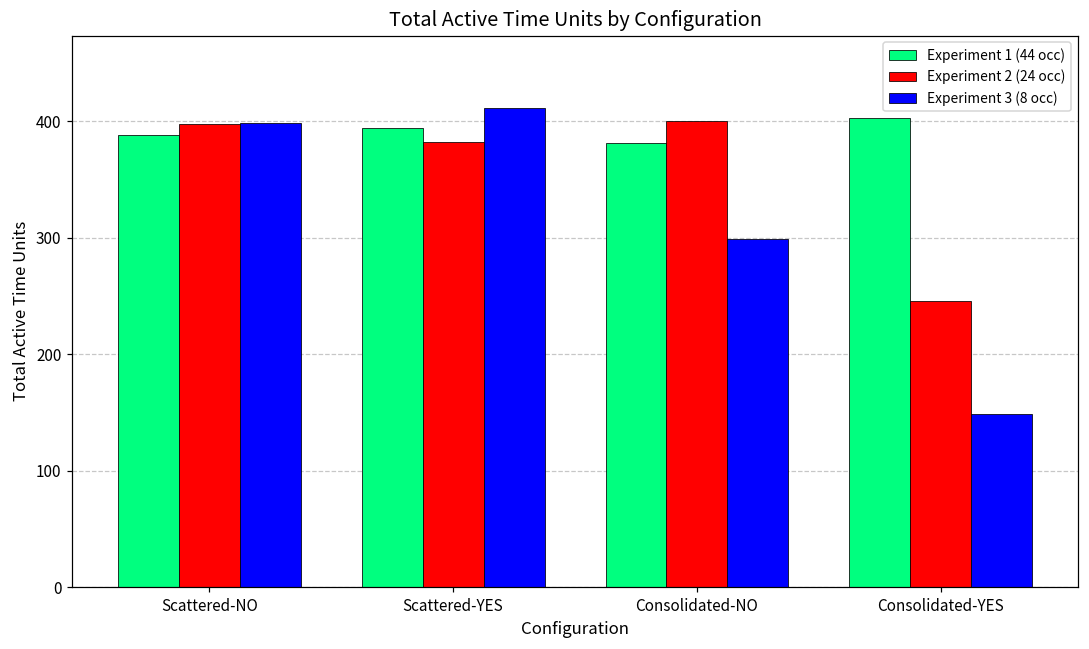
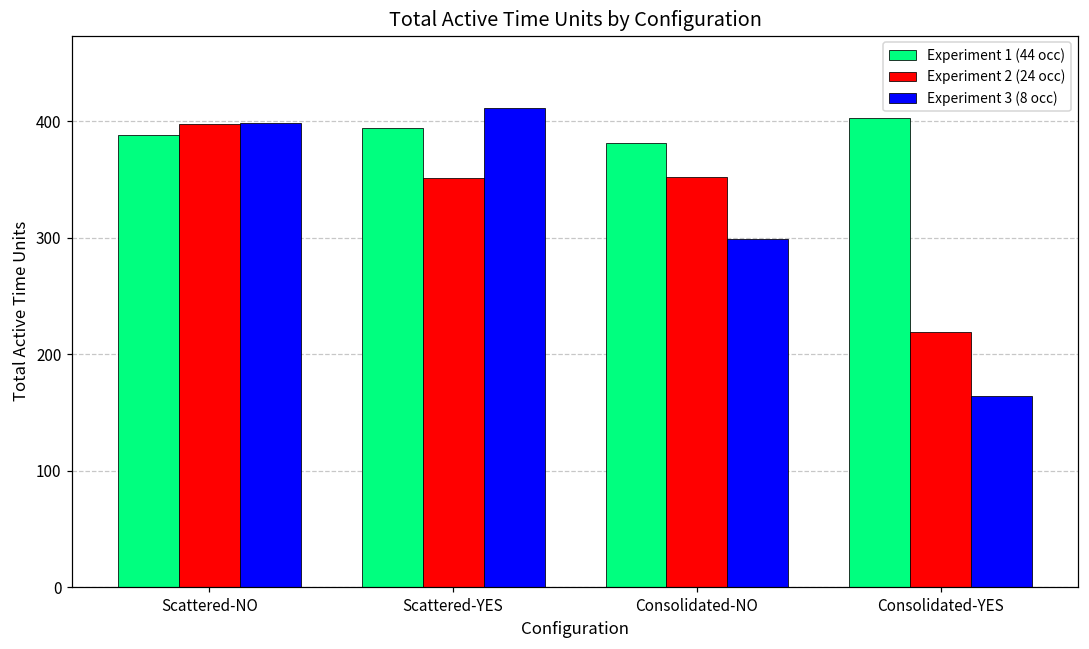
  {
    "Experiment 1 (44 occ)": {
      "Scattered-NO": 388,
      "Scattered-YES": 394,
      "Consolidated-NO": 381,
      "Consolidated-YES": 403
    },
    "Experiment 2 (24 occ)": {
      "Scattered-NO": 398,
-     "Scattered-YES": 382,
-     "Consolidated-NO": 400,
-     "Consolidated-YES": 246
+     "Scattered-YES": 352,
+     "Consolidated-NO": 352,
+     "Consolidated-YES": 219
    },
    "Experiment 3 (8 occ)": {
      "Scattered-NO": 398,
      "Scattered-YES": 412,
      "Consolidated-NO": 299,
-     "Consolidated-YES": 149
+     "Consolidated-YES": 164
    }
  }
